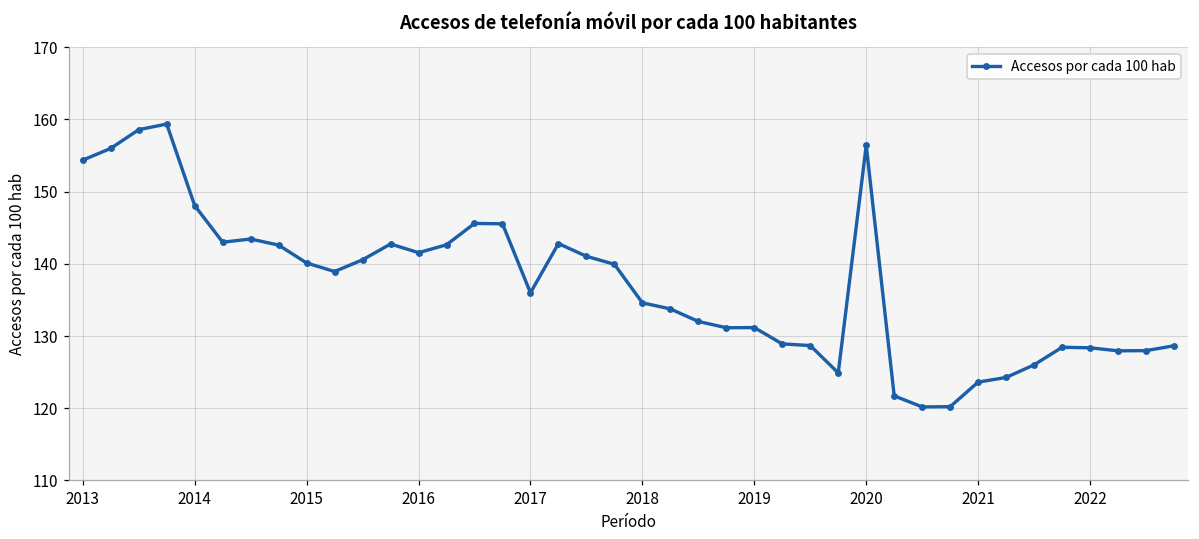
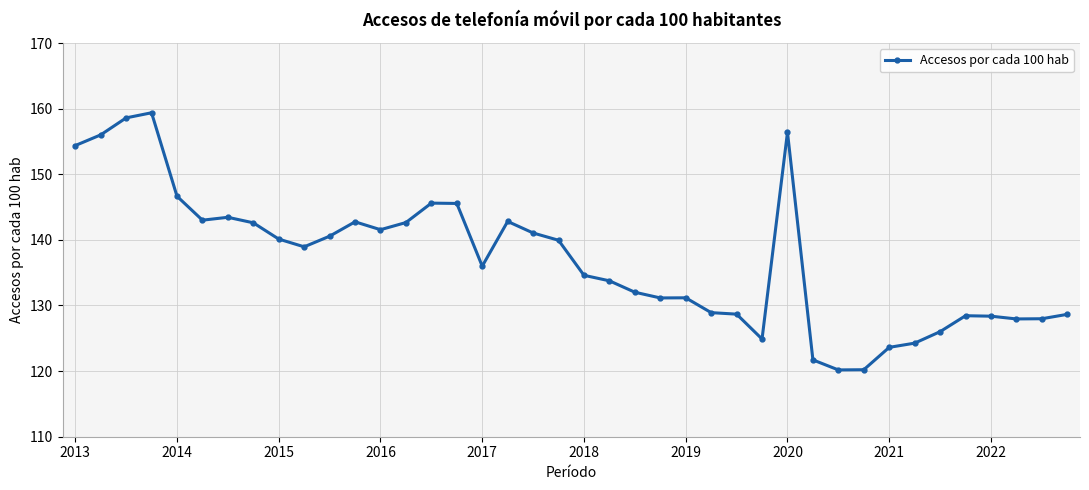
  {
    "2013": 154,
-   "2014": 148,
+   "2014": 147,
    "2015": 140,
    "2016": 142,
    "2017": 136,
    "2018": 135,
    "2019": 131,
    "2020": 156,
    "2021": 124,
    "2022": 128
  }
